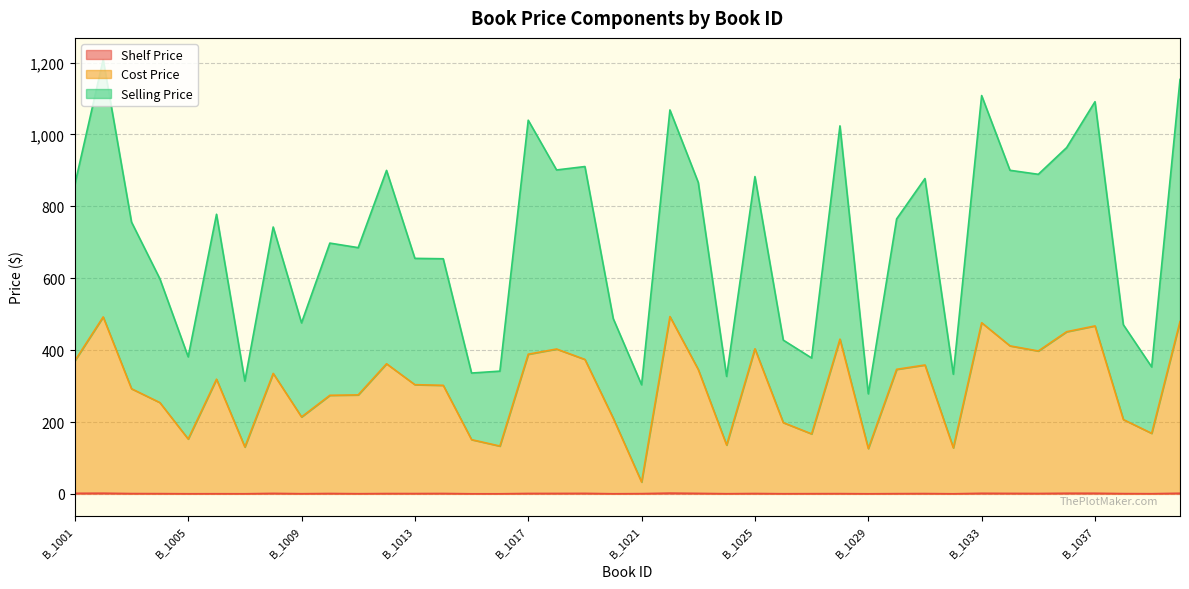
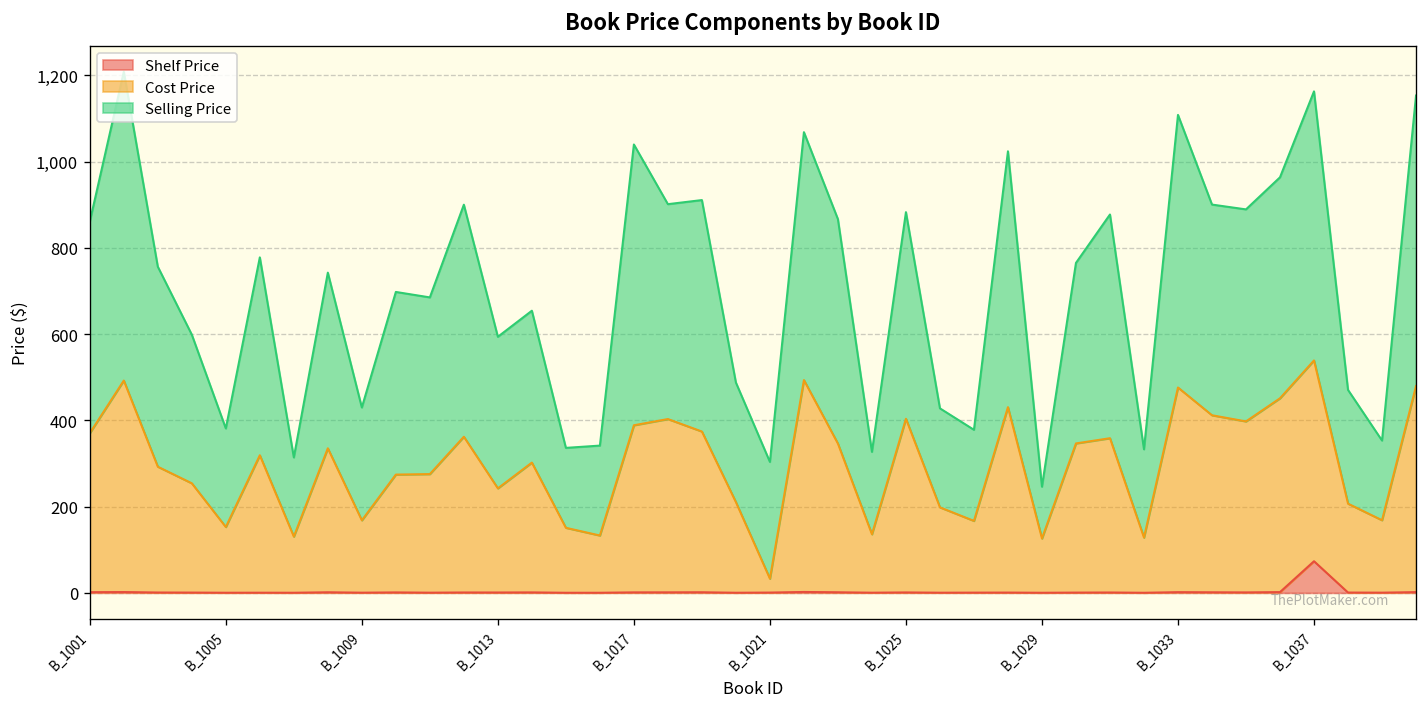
  {
    "Shelf Price": {
      "B_1001": 0,
      "B_1005": 0,
      "B_1009": 0,
      "B_1013": 0,
      "B_1017": 0,
      "B_1021": 0,
      "B_1025": 0,
      "B_1029": 0,
      "B_1033": 0,
-     "B_1037": 0
+     "B_1037": 70
    },
    "Cost Price": {
      "B_1001": 370,
      "B_1005": 150,
-     "B_1009": 210,
-     "B_1013": 300,
+     "B_1009": 170,
+     "B_1013": 240,
      "B_1017": 390,
      "B_1021": 30,
      "B_1025": 400,
      "B_1029": 130,
      "B_1033": 470,
      "B_1037": 470
    },
    "Selling Price": {
      "B_1001": 490,
      "B_1005": 230,
      "B_1009": 260,
      "B_1013": 350,
      "B_1017": 650,
      "B_1021": 270,
      "B_1025": 480,
-     "B_1029": 150,
+     "B_1029": 120,
      "B_1033": 630,
      "B_1037": 620
    }
  }
